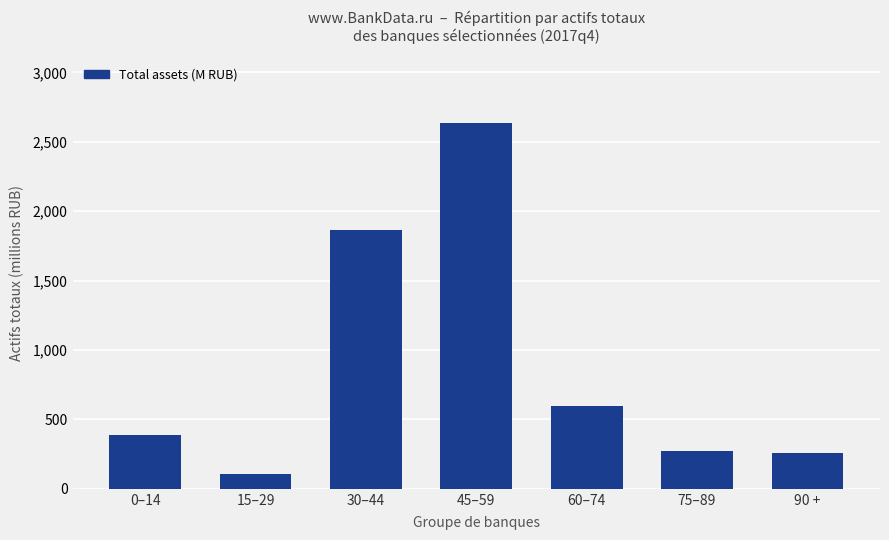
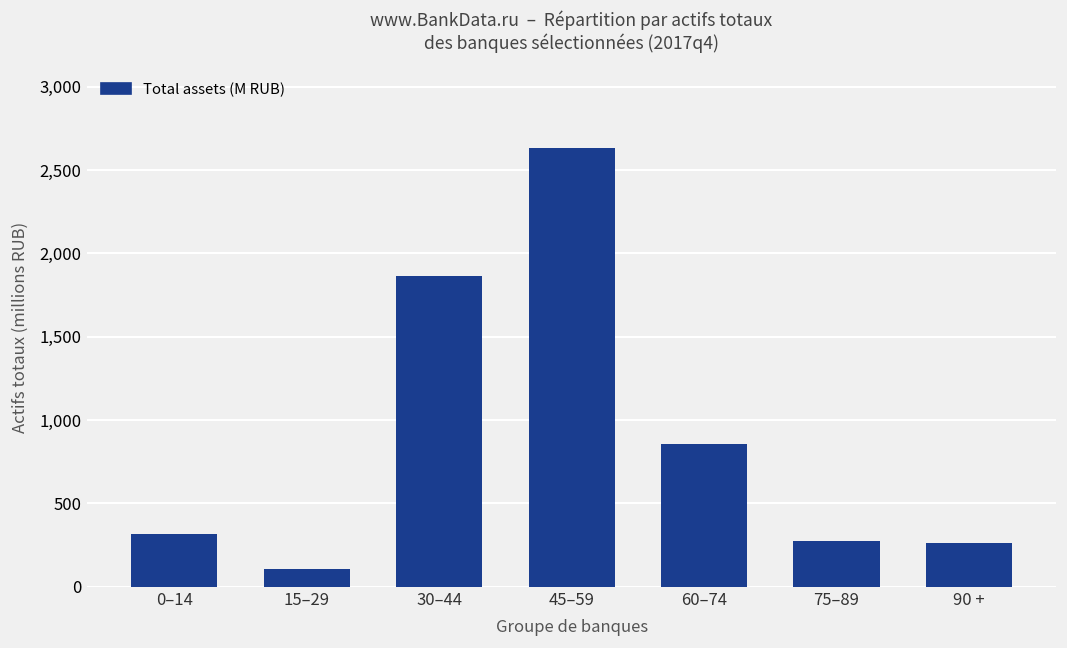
  {
-   "0–14": "390",
+   "0–14": "320",
    "15–29": "110",
    "30–44": "1,860",
    "45–59": "2,640",
-   "60–74": "600",
+   "60–74": "860",
    "75–89": "280",
    "90 +": "260"
  }
